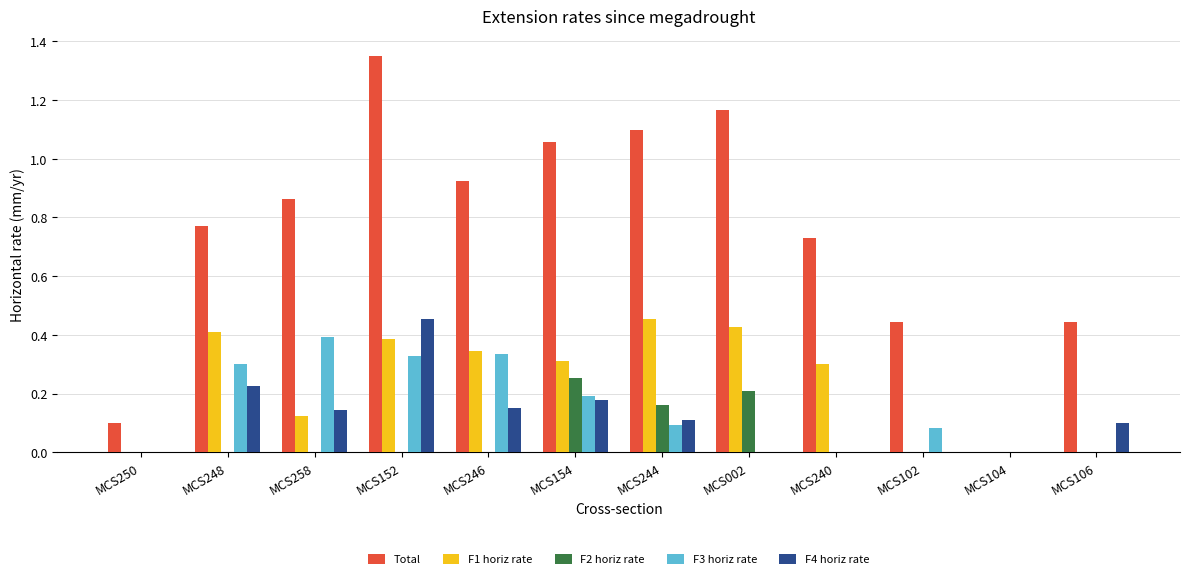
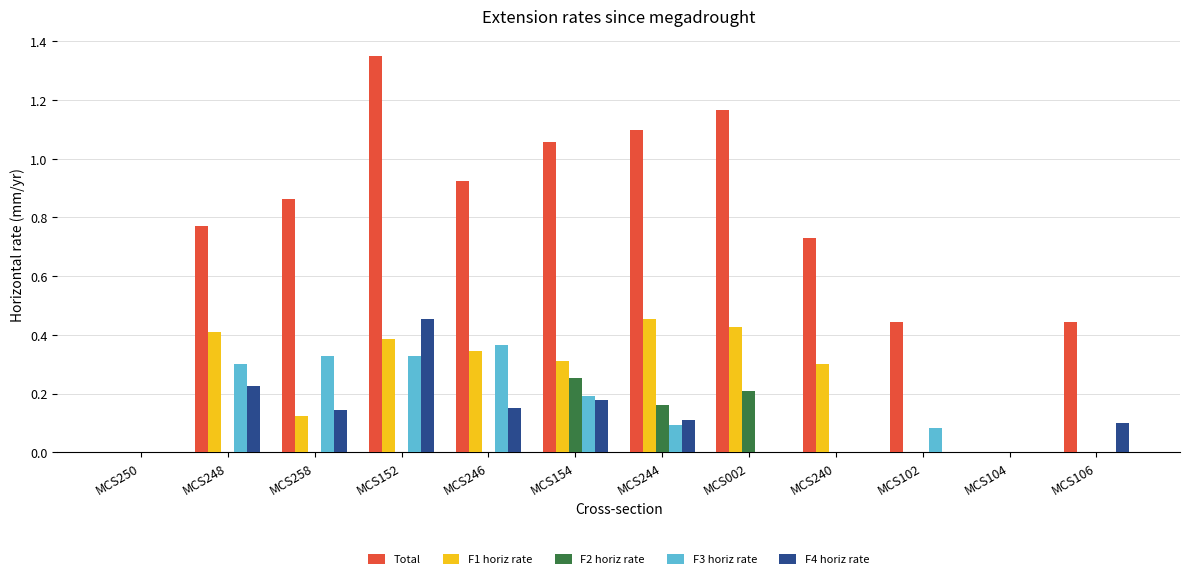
  {
    "Total": {
-     "MCS250": 0.1,
+     "MCS250": 0.0,
      "MCS248": 0.77,
      "MCS258": 0.86,
      "MCS152": 1.35,
      "MCS246": 0.92,
      "MCS154": 1.06,
      "MCS244": 1.1,
      "MCS002": 1.17,
      "MCS240": 0.73,
      "MCS102": 0.44,
      "MCS104": 0.0,
      "MCS106": 0.44
    },
    "F1 horiz rate": {
      "MCS250": 0.00,
      "MCS248": 0.41,
      "MCS258": 0.12,
      "MCS152": 0.39,
      "MCS246": 0.34,
      "MCS154": 0.31,
      "MCS244": 0.45,
      "MCS002": 0.43,
      "MCS240": 0.30,
      "MCS102": 0.00,
      "MCS104": 0.00,
      "MCS106": 0.00
    },
    "F2 horiz rate": {
      "MCS250": 0.00,
      "MCS248": 0.00,
      "MCS258": 0.00,
      "MCS152": 0.00,
      "MCS246": 0.00,
      "MCS154": 0.25,
      "MCS244": 0.16,
      "MCS002": 0.21,
      "MCS240": 0.00,
      "MCS102": 0.00,
      "MCS104": 0.00,
      "MCS106": 0.00
    },
    "F3 horiz rate": {
      "MCS250": 0.00,
      "MCS248": 0.30,
-     "MCS258": 0.39,
+     "MCS258": 0.33,
      "MCS152": 0.33,
-     "MCS246": 0.34,
+     "MCS246": 0.37,
      "MCS154": 0.19,
      "MCS244": 0.09,
      "MCS002": 0.00,
      "MCS240": 0.00,
      "MCS102": 0.08,
      "MCS104": 0.00,
      "MCS106": 0.00
    },
    "F4 horiz rate": {
      "MCS250": 0.00,
      "MCS248": 0.23,
      "MCS258": 0.14,
      "MCS152": 0.45,
      "MCS246": 0.15,
      "MCS154": 0.18,
      "MCS244": 0.11,
      "MCS002": 0.00,
      "MCS240": 0.00,
      "MCS102": 0.00,
      "MCS104": 0.00,
      "MCS106": 0.10
    }
  }
